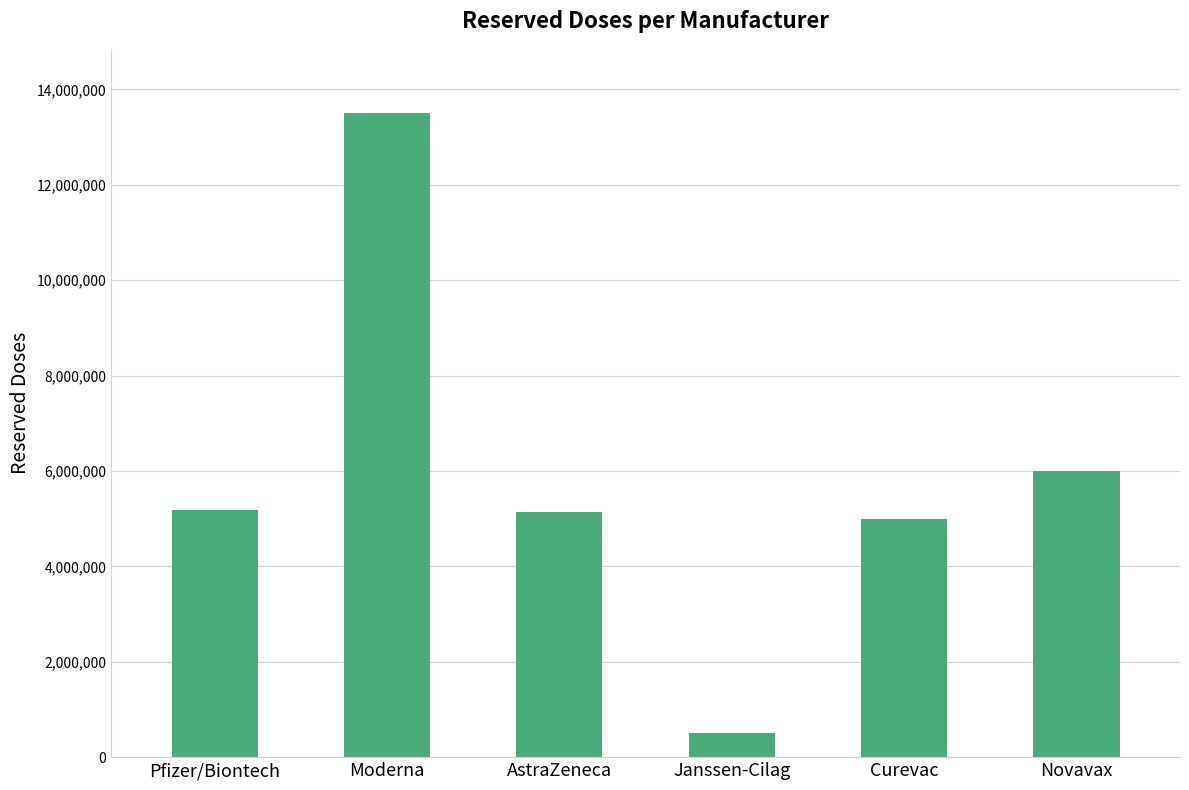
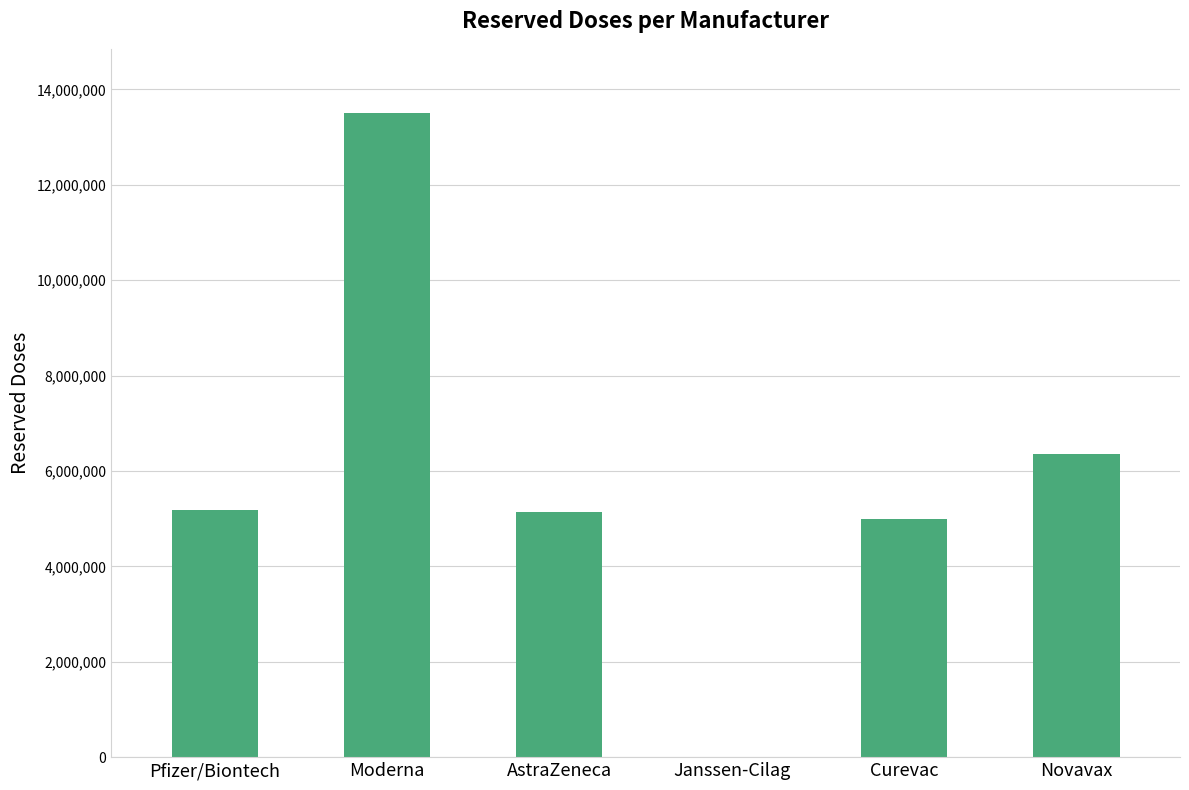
  {
    "Pfizer/Biontech": "5,200,000",
    "Moderna": "13,500,000",
    "AstraZeneca": "5,100,000",
-   "Janssen-Cilag": "500,000",
+   "Janssen-Cilag": "0",
    "Curevac": "5,000,000",
-   "Novavax": "6,000,000"
+   "Novavax": "6,400,000"
  }
